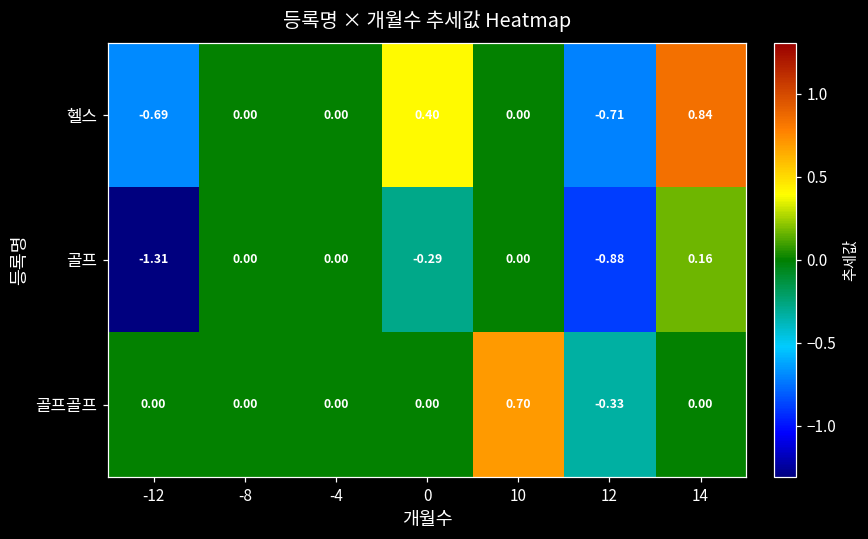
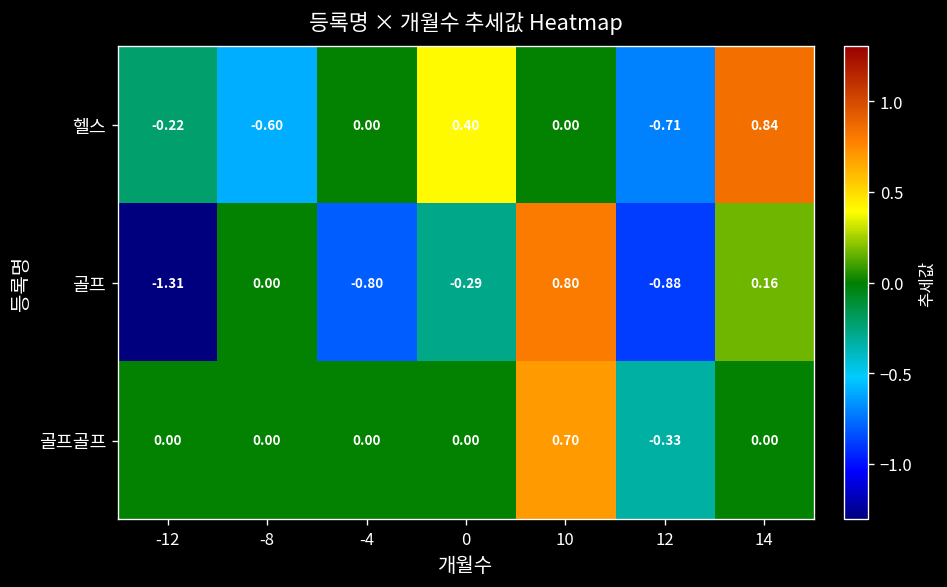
  {
    "헬스": {
-     "-12": -0.69,
-     "-8": 0.00,
+     "-12": -0.22,
+     "-8": -0.60,
      "-4": 0.00,
      "0": 0.40,
      "10": 0.00,
      "12": -0.71,
      "14": 0.84
    },
    "골프": {
      "-12": -1.31,
      "-8": 0.00,
-     "-4": 0.00,
+     "-4": -0.80,
      "0": -0.29,
-     "10": 0.00,
+     "10": 0.80,
      "12": -0.88,
      "14": 0.16
    },
    "골프골프": {
      "-12": 0.00,
      "-8": 0.00,
      "-4": 0.00,
      "0": 0.00,
      "10": 0.70,
      "12": -0.33,
      "14": 0.00
    }
  }
